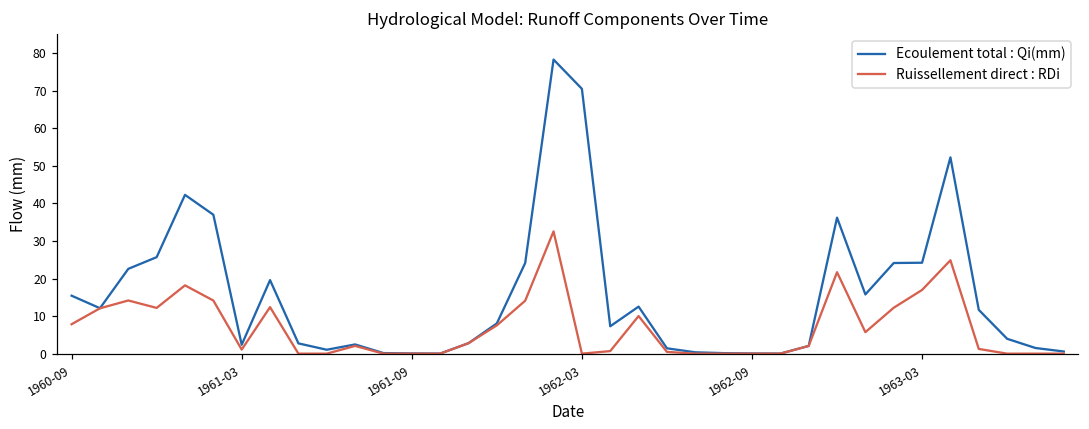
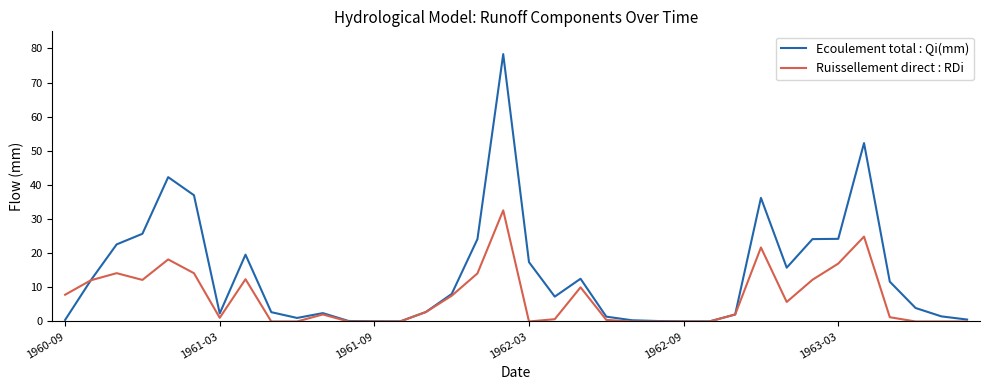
  {
    "Ecoulement total : Qi(mm)": {
-     "1960-09": 15,
+     "1960-09": 0,
      "1961-03": 2,
-     "1962-03": 71,
+     "1962-03": 17,
      "1963-03": 24
    },
    "Ruissellement direct : RDi": {
      "1960-09": 8,
      "1961-03": 1,
      "1962-03": 0,
      "1963-03": 17
    }
  }
